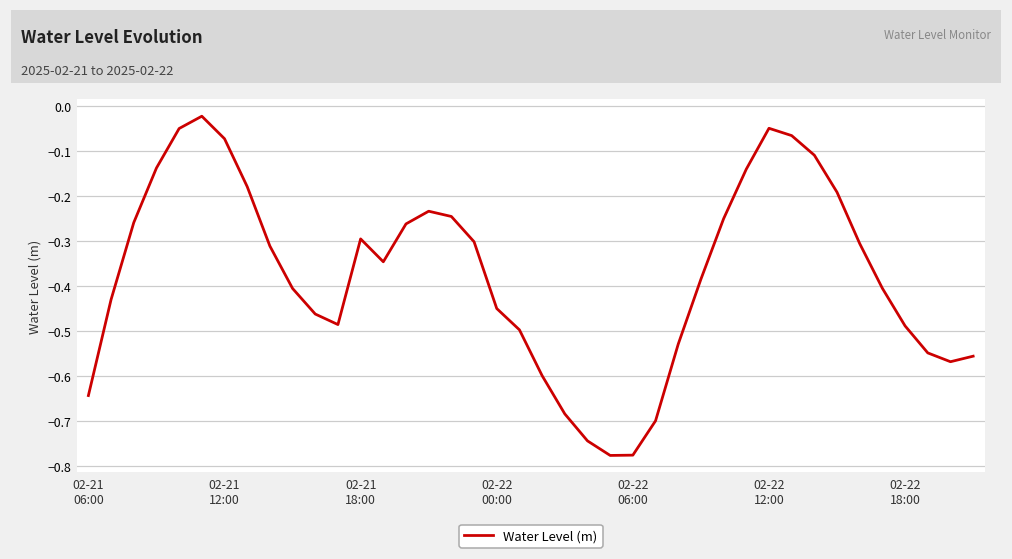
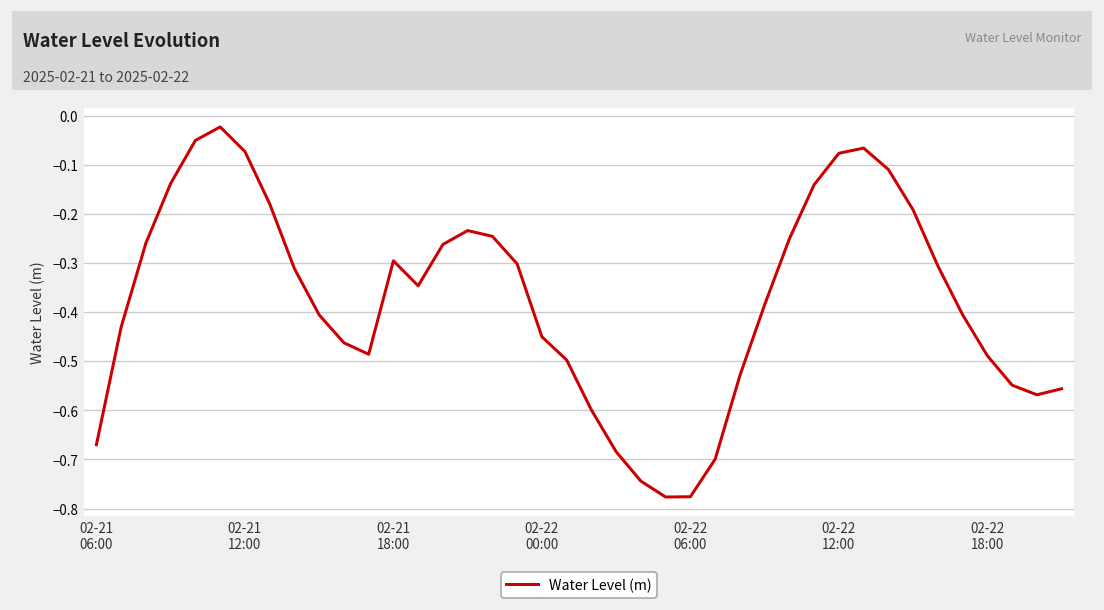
  {
-   "02-21 06:00": -0.64,
+   "02-21 06:00": -0.67,
    "02-21 12:00": -0.07,
    "02-21 18:00": -0.30,
    "02-22 00:00": -0.45,
    "02-22 06:00": -0.78,
-   "02-22 12:00": -0.05,
+   "02-22 12:00": -0.08,
    "02-22 18:00": -0.49
  }
